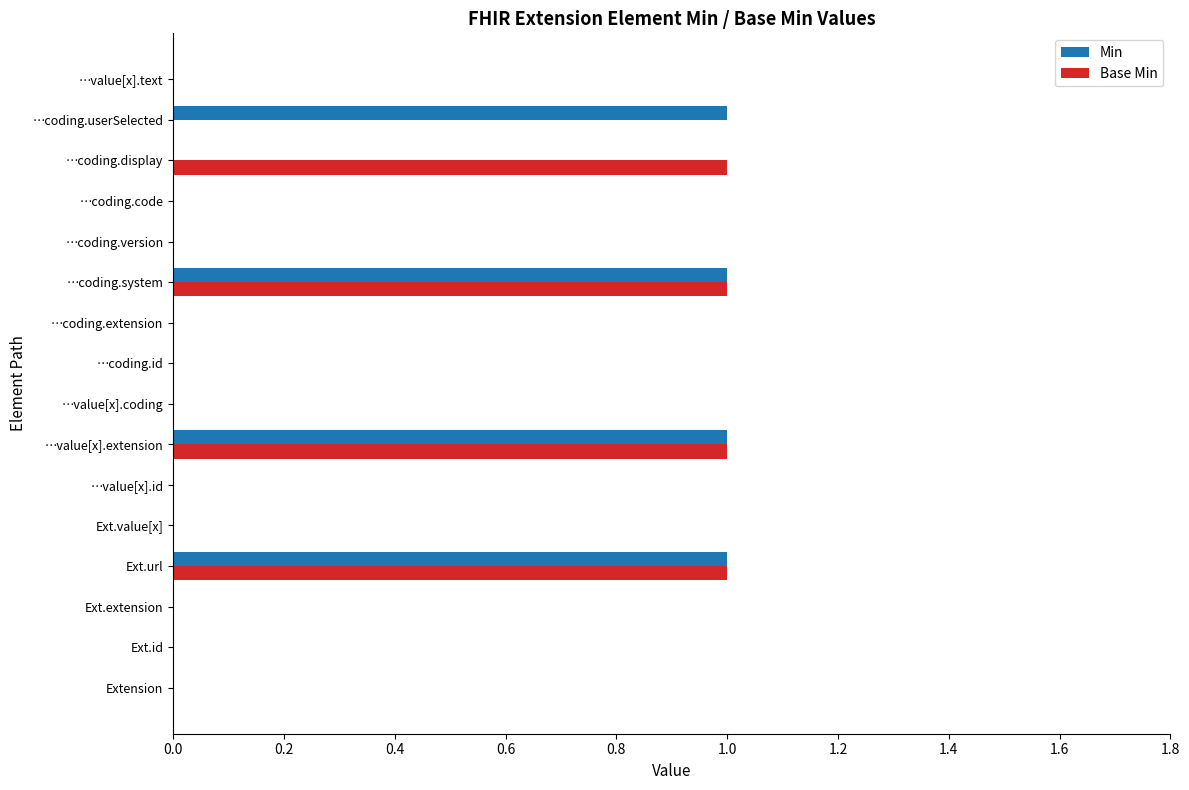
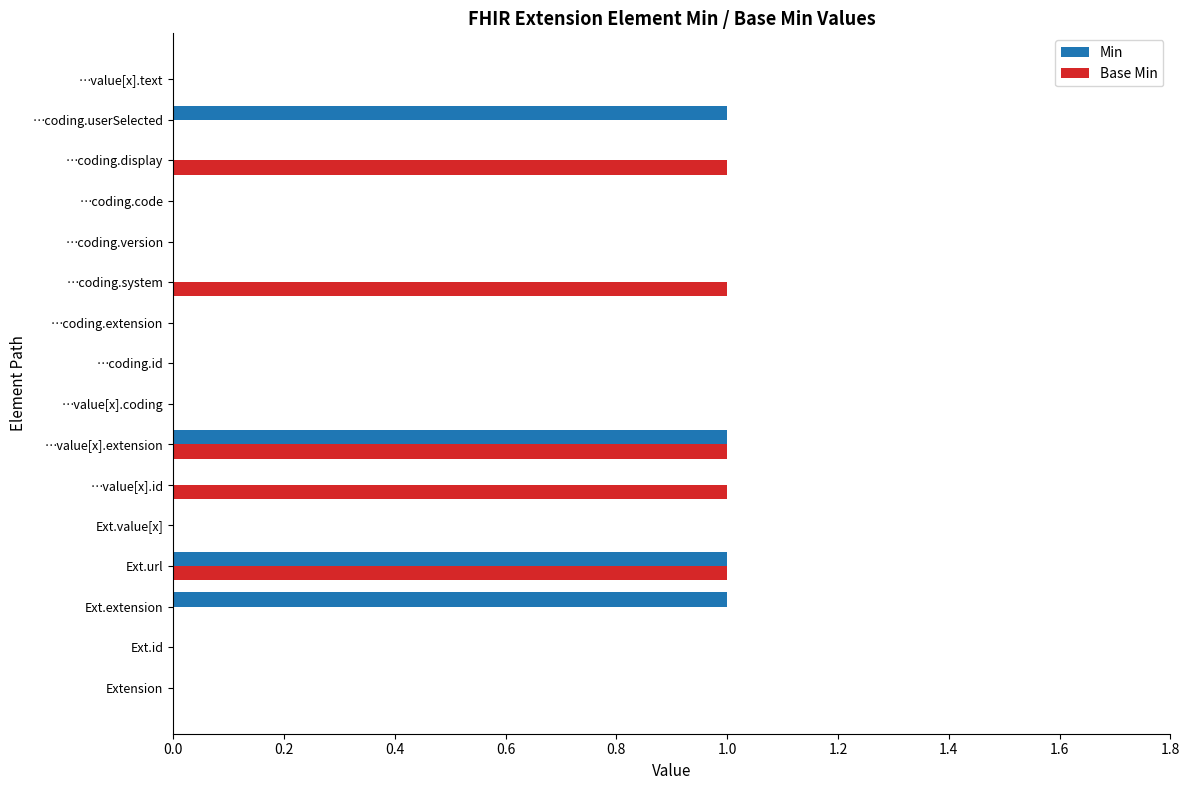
  {
    "Min": {
      "…value[x].text": 0,
      "…coding.userSelected": 1,
      "…coding.display": 0,
      "…coding.code": 0,
      "…coding.version": 0,
-     "…coding.system": 1,
+     "…coding.system": 0,
      "…coding.extension": 0,
      "…coding.id": 0,
      "…value[x].coding": 0,
      "…value[x].extension": 1,
      "…value[x].id": 0,
      "Ext.value[x]": 0,
      "Ext.url": 1,
-     "Ext.extension": 0,
+     "Ext.extension": 1,
      "Ext.id": 0,
      "Extension": 0
    },
    "Base Min": {
      "…value[x].text": 0,
      "…coding.userSelected": 0,
      "…coding.display": 1,
      "…coding.code": 0,
      "…coding.version": 0,
      "…coding.system": 1,
      "…coding.extension": 0,
      "…coding.id": 0,
      "…value[x].coding": 0,
      "…value[x].extension": 1,
-     "…value[x].id": 0,
+     "…value[x].id": 1,
      "Ext.value[x]": 0,
      "Ext.url": 1,
      "Ext.extension": 0,
      "Ext.id": 0,
      "Extension": 0
    }
  }
